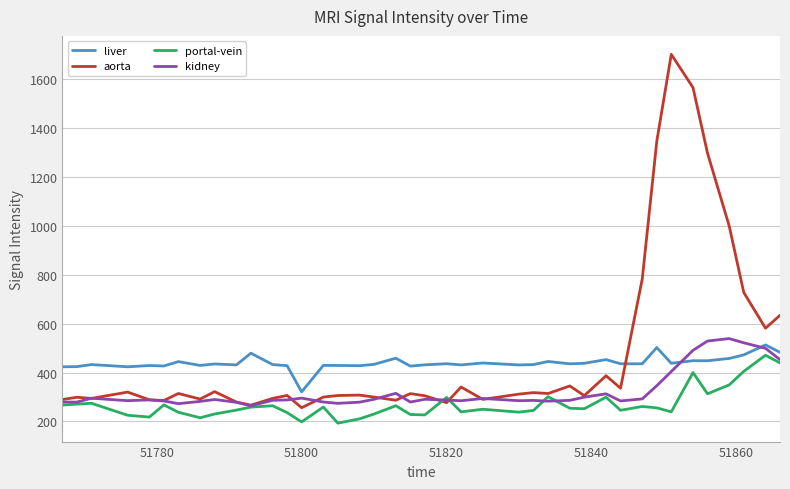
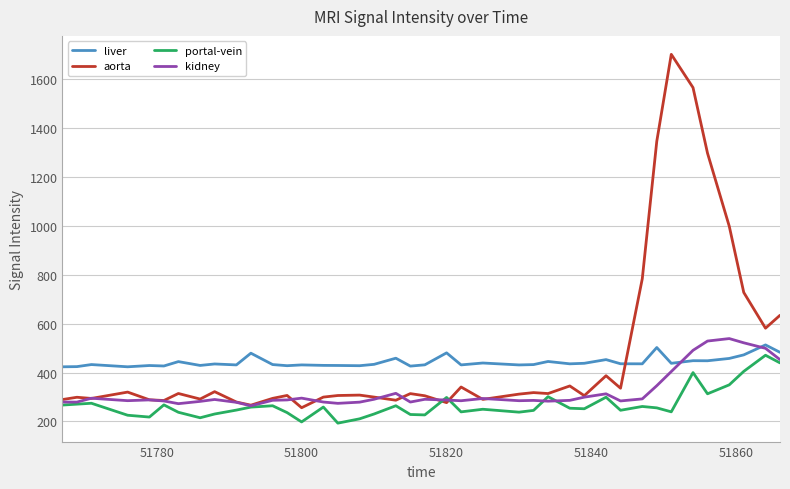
  {
    "liver": {
-     "51800": 320,
-     "51820": 440
+     "51800": 430,
+     "51820": 480
    },
    "aorta": {
      "51800": 260,
      "51820": 280
    },
    "portal-vein": {
      "51800": 200,
      "51820": 300
    },
    "kidney": {
      "51800": 300,
      "51820": 290
    }
  }
